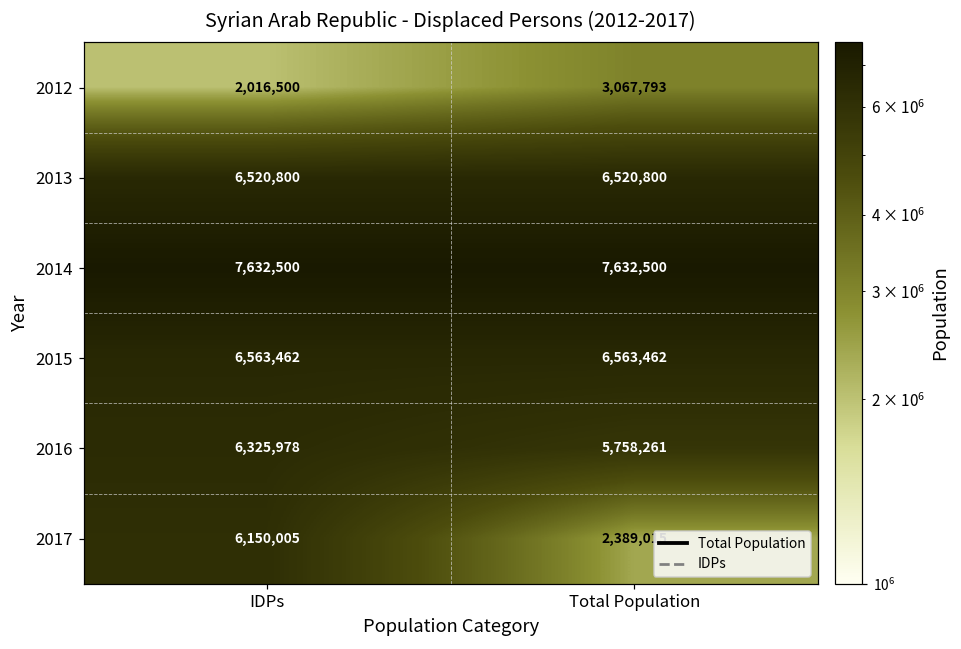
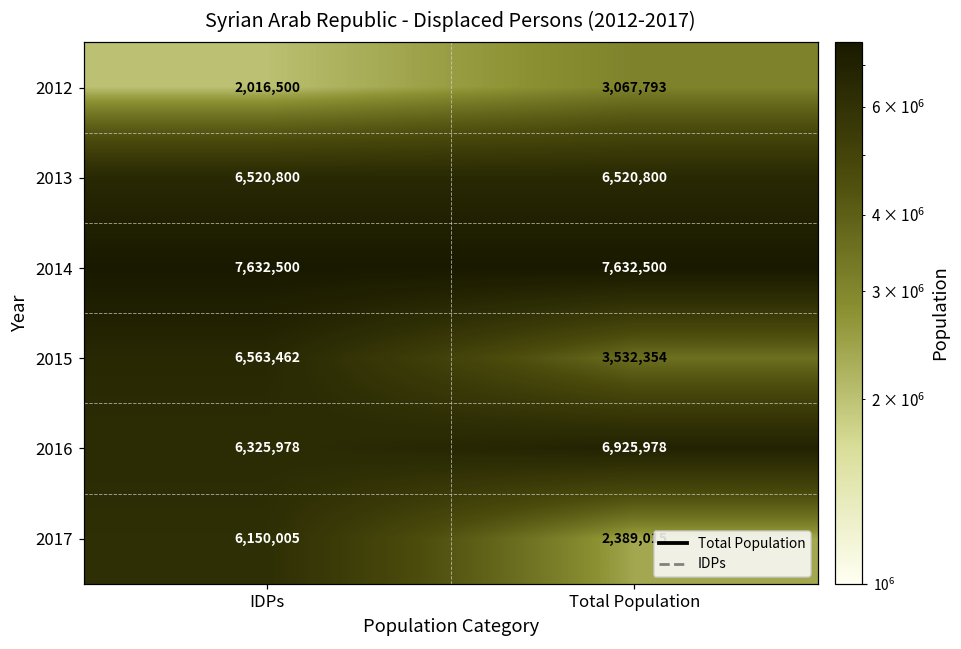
  {
    "2012": {
      "IDPs": "2,016,500",
      "Total Population": "3,067,793"
    },
    "2013": {
      "IDPs": "6,520,800",
      "Total Population": "6,520,800"
    },
    "2014": {
      "IDPs": "7,632,500",
      "Total Population": "7,632,500"
    },
    "2015": {
      "IDPs": "6,563,462",
-     "Total Population": "6,563,462"
+     "Total Population": "3,532,354"
    },
    "2016": {
      "IDPs": "6,325,978",
-     "Total Population": "5,758,261"
+     "Total Population": "6,925,978"
    },
    "2017": {
      "IDPs": "6,150,005"
    }
  }
